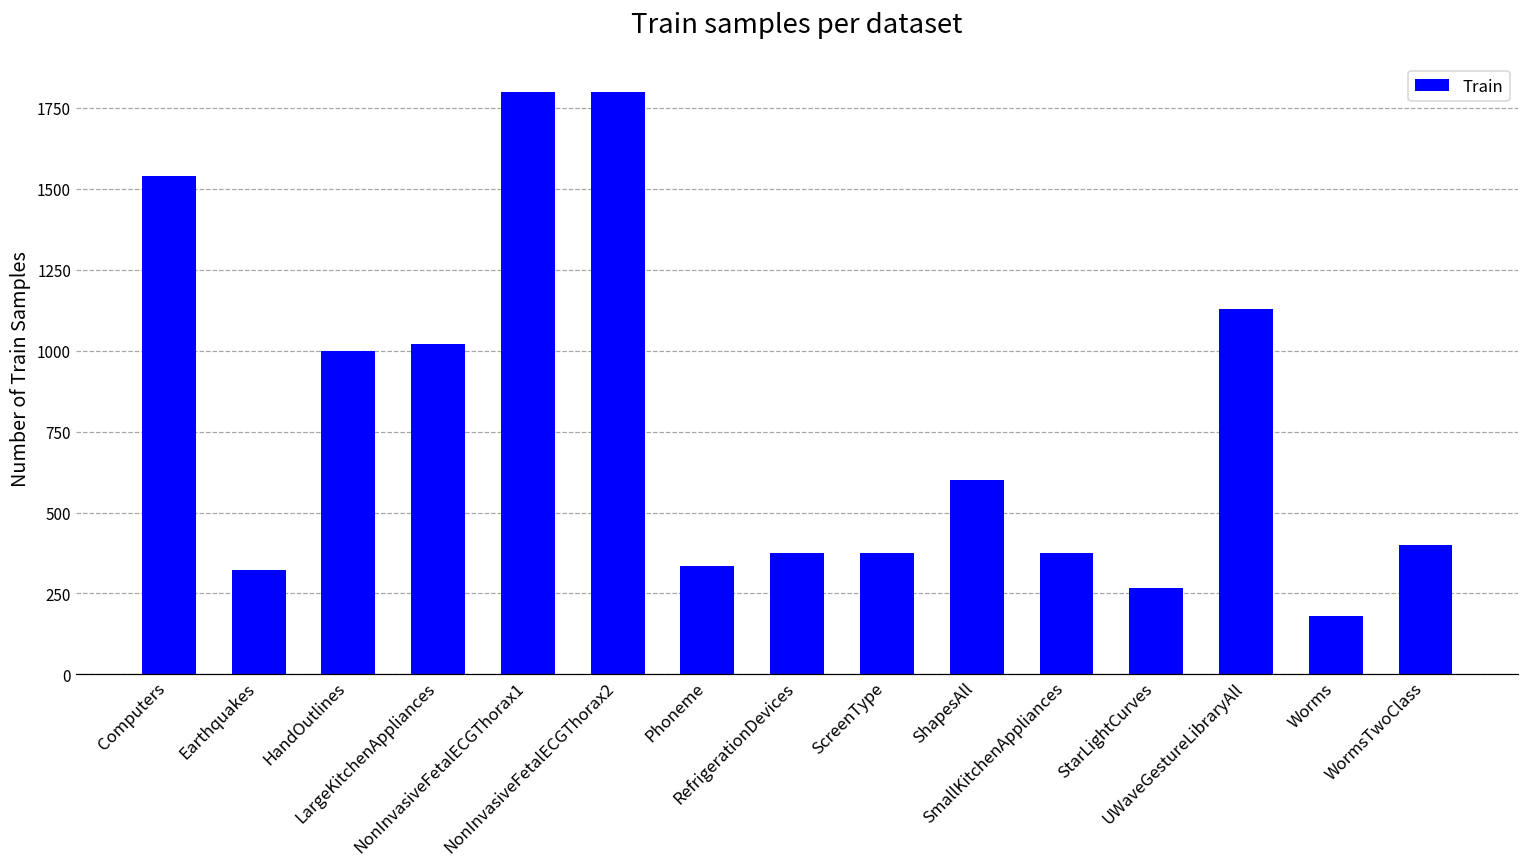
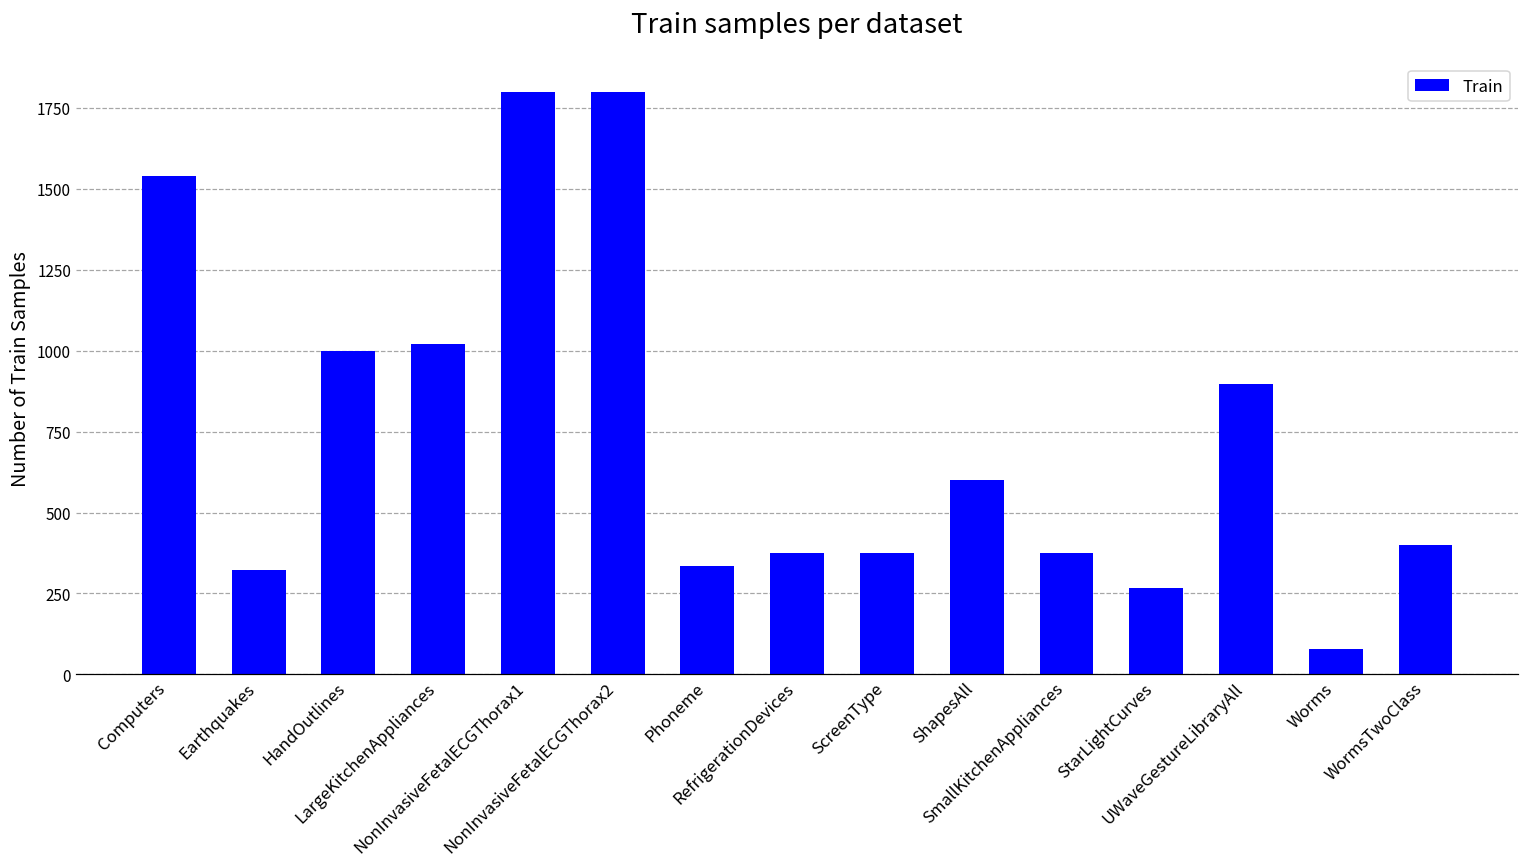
  {
    "Computers": 1540,
    "Earthquakes": 320,
    "HandOutlines": 1000,
    "LargeKitchenAppliances": 1020,
    "NonInvasiveFetalECGThorax1": 1800,
    "NonInvasiveFetalECGThorax2": 1800,
    "Phoneme": 330,
    "RefrigerationDevices": 380,
    "ScreenType": 380,
    "ShapesAll": 600,
    "SmallKitchenAppliances": 380,
    "StarLightCurves": 270,
-   "UWaveGestureLibraryAll": 1130,
-   "Worms": 180,
+   "UWaveGestureLibraryAll": 900,
+   "Worms": 80,
    "WormsTwoClass": 400
  }
